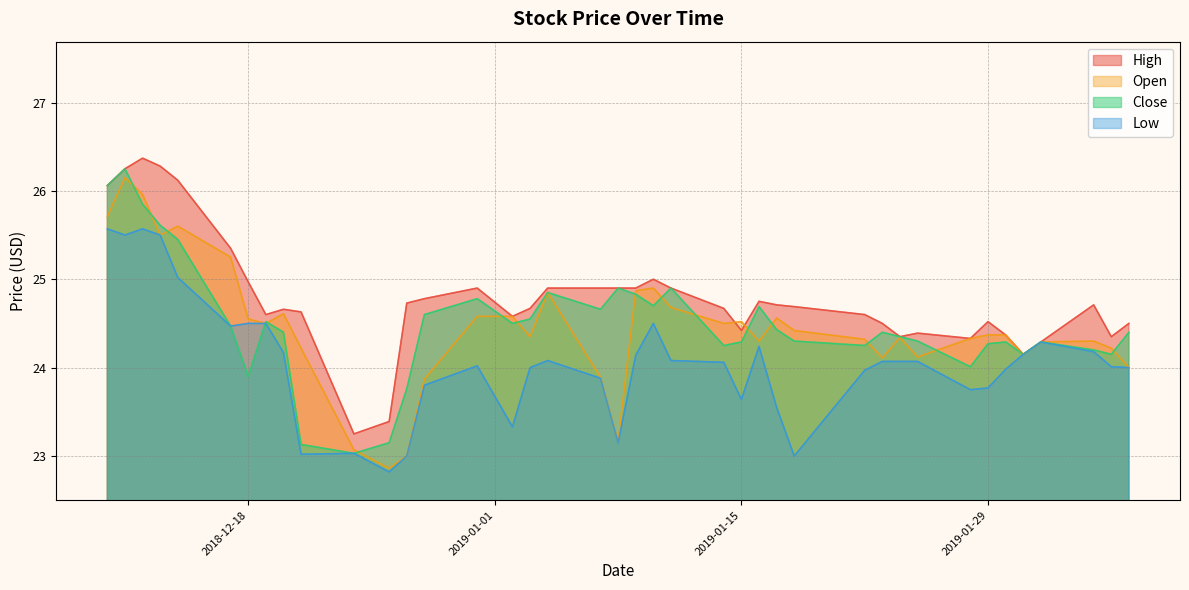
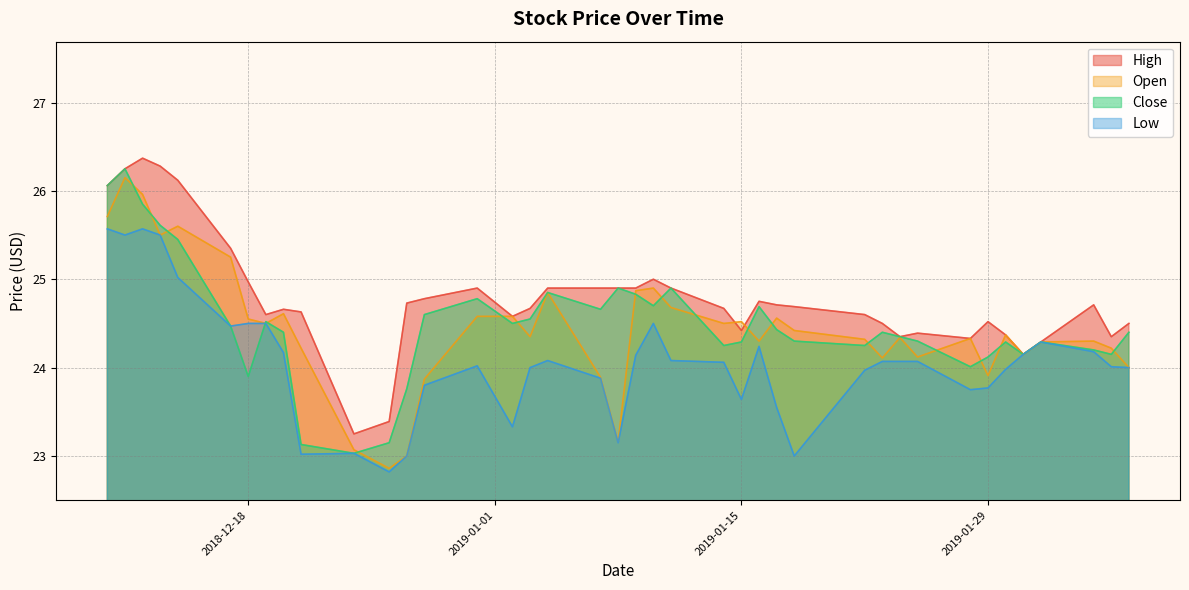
  {
    "High": {
      "2018-12-18": 25.0,
      "2019-01-15": 24.4,
      "2019-01-29": 24.5
    },
    "Open": {
      "2018-12-18": 24.6,
      "2019-01-15": 24.5,
-     "2019-01-29": 24.4
+     "2019-01-29": 23.9
    },
    "Close": {
      "2018-12-18": 23.9,
      "2019-01-15": 24.3,
-     "2019-01-29": 24.3
+     "2019-01-29": 24.1
    },
    "Low": {
      "2018-12-18": 24.5,
      "2019-01-15": 23.6,
      "2019-01-29": 23.8
    }
  }
